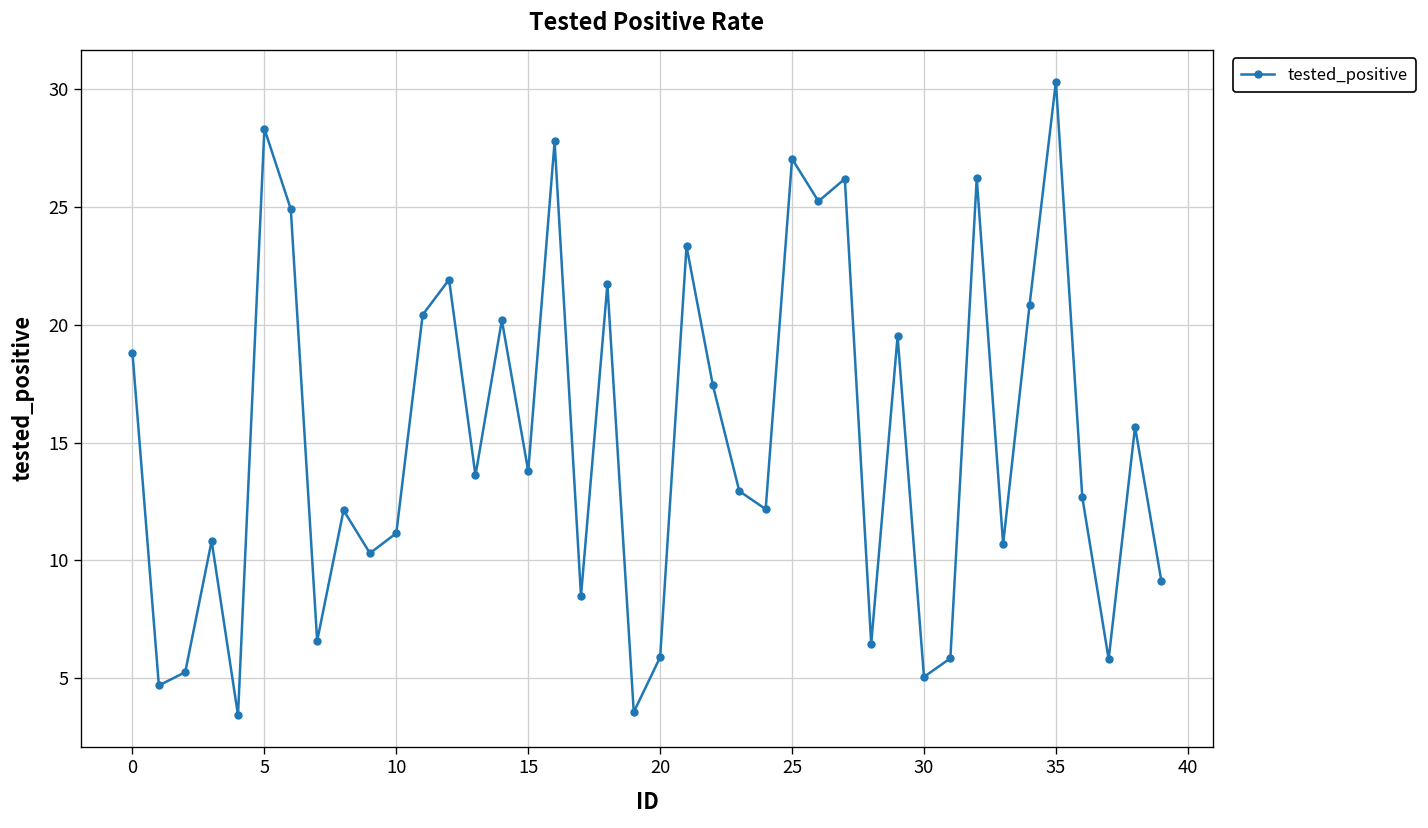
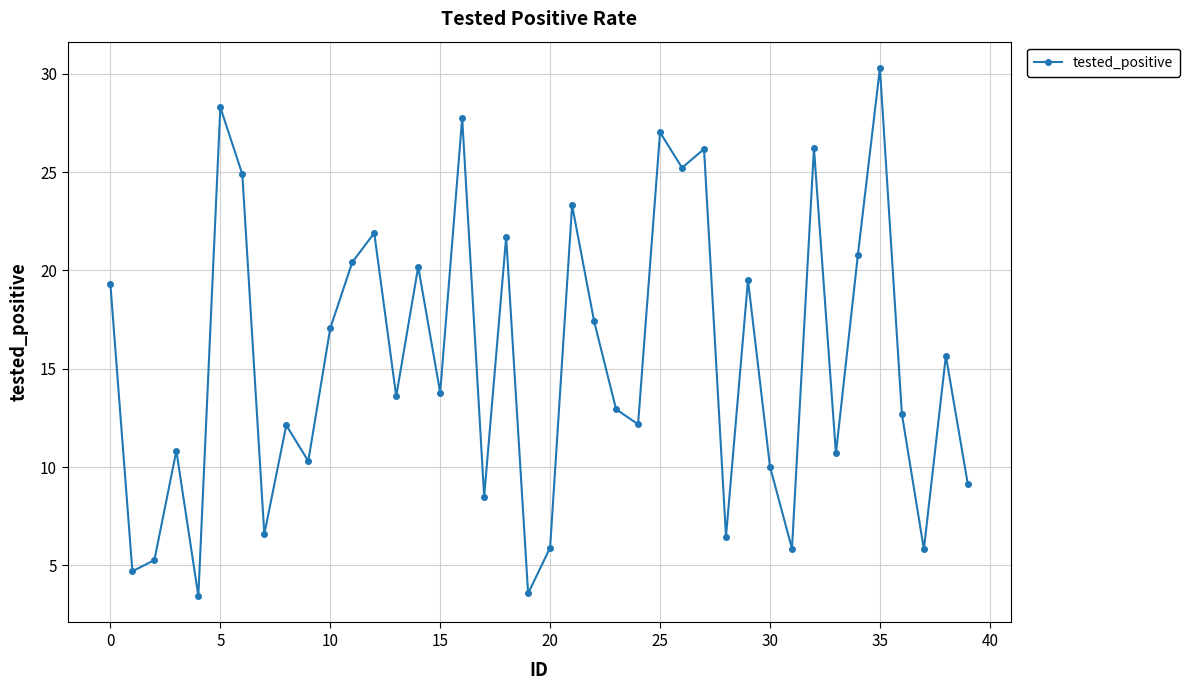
  {
-   "0": 18.8,
+   "0": 19.3,
    "5": 28.3,
-   "10": 11.2,
+   "10": 17.1,
    "15": 13.8,
    "20": 5.9,
    "25": 27.0,
-   "30": 5.1,
+   "30": 10.0,
    "35": 30.3
  }
